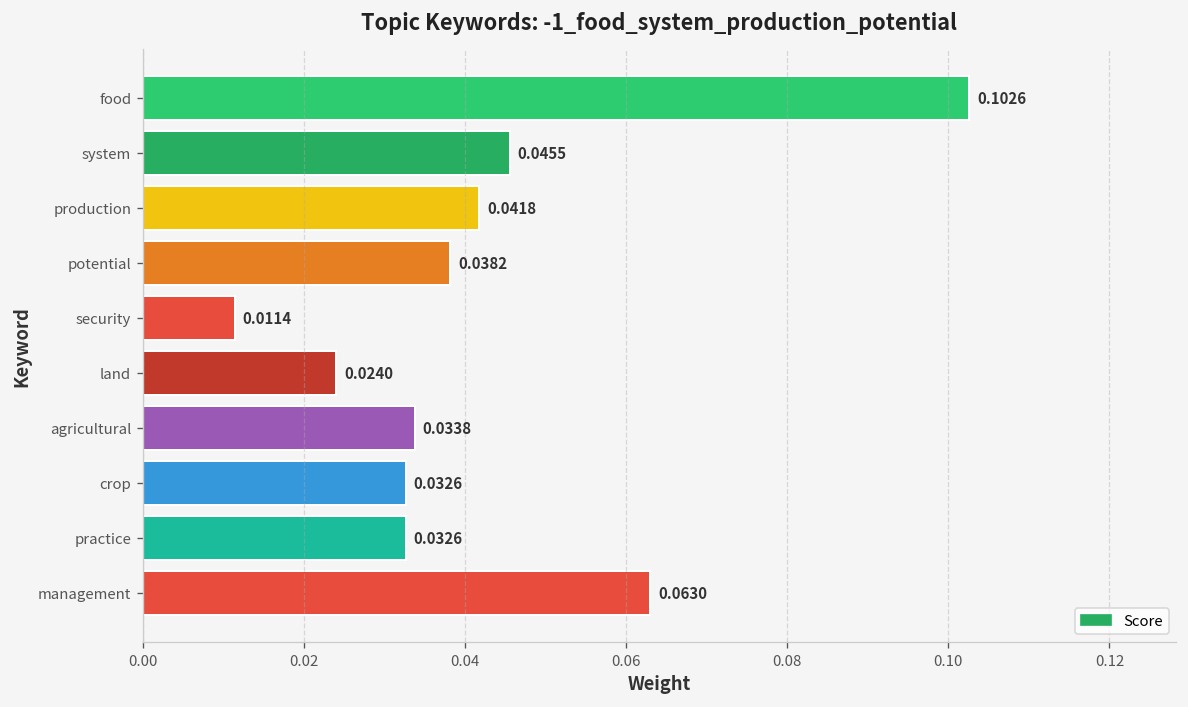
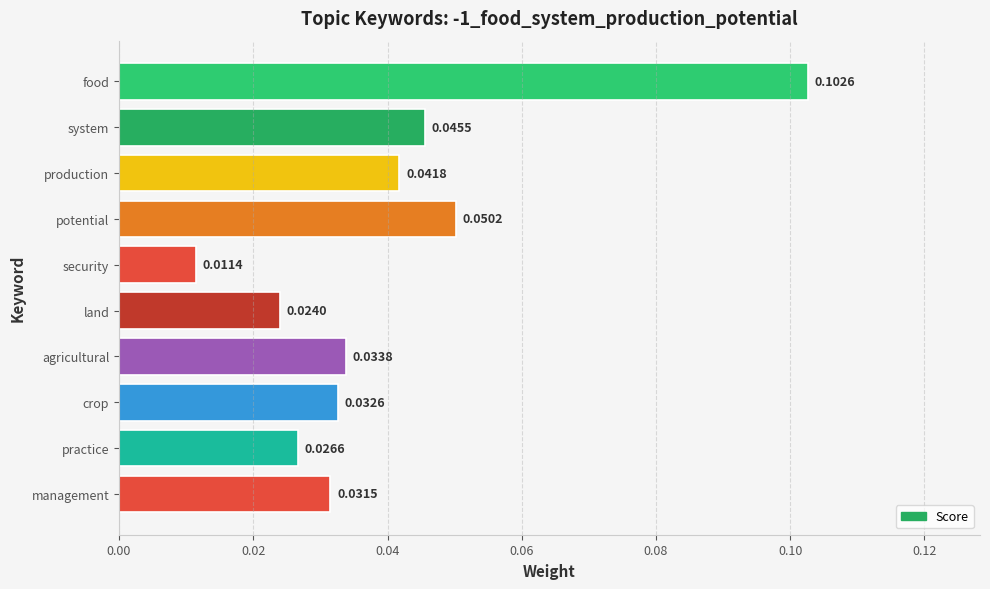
  {
    "food": 0.1026,
    "system": 0.0455,
    "production": 0.0418,
-   "potential": 0.0382,
+   "potential": 0.0502,
    "security": 0.0114,
    "land": 0.0240,
    "agricultural": 0.0338,
    "crop": 0.0326,
-   "practice": 0.0326,
-   "management": 0.0630
+   "practice": 0.0266,
+   "management": 0.0315
  }
